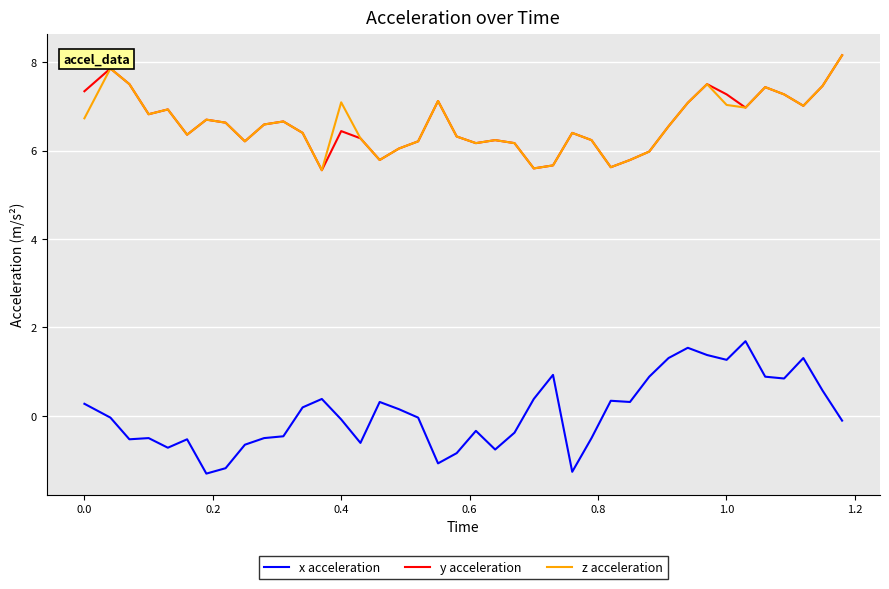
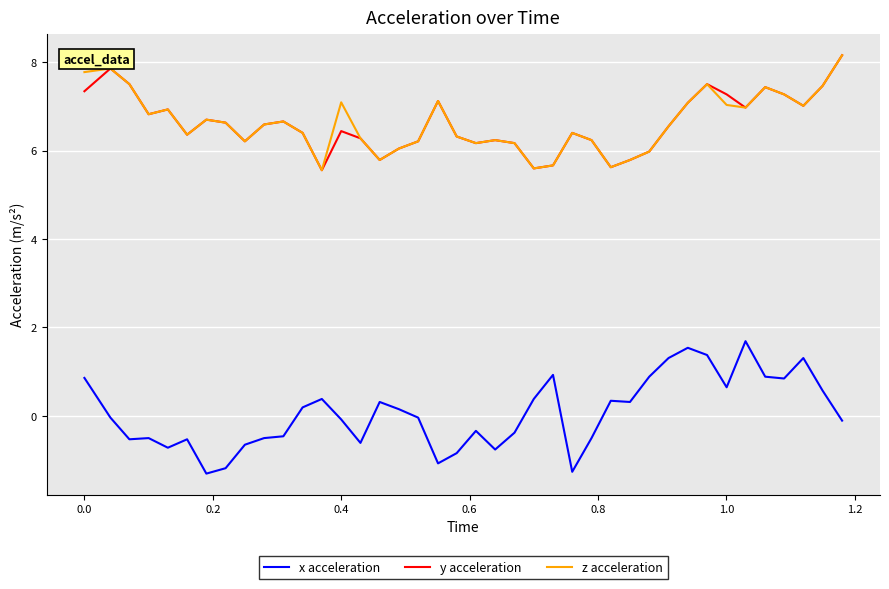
  {
    "x acceleration": {
-     "0.0": 0.3,
+     "0.0": 0.9,
      "0.4": -0.1,
-     "1.0": 1.3
+     "1.0": 0.6
    },
    "y acceleration": {
      "0.0": 7.3,
      "0.4": 6.4,
      "1.0": 7.3
    },
    "z acceleration": {
-     "0.0": 6.7,
+     "0.0": 7.8,
      "0.4": 7.1,
      "1.0": 7.0
    }
  }
